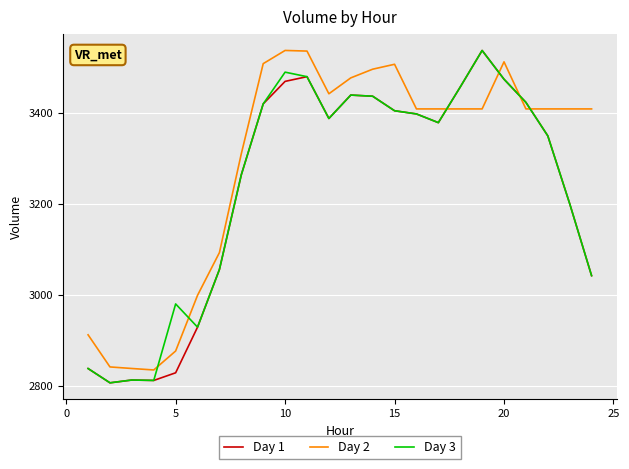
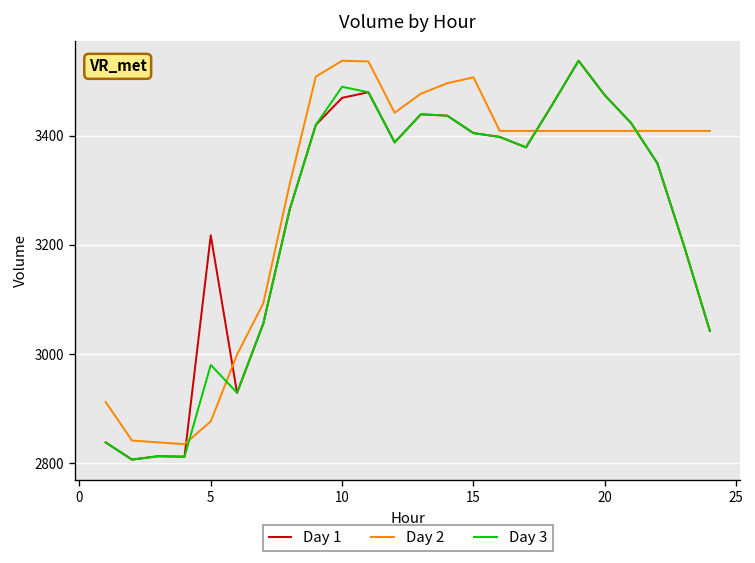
  {
    "Day 1": {
-     "5": 2830,
+     "5": 3220,
      "10": 3470
    },
    "Day 2": {
      "5": 2880,
      "10": 3540,
      "15": 3510,
-     "20": 3510
+     "20": 3410
    },
    "Day 3": {
      "5": 2980,
      "10": 3490
    }
  }
